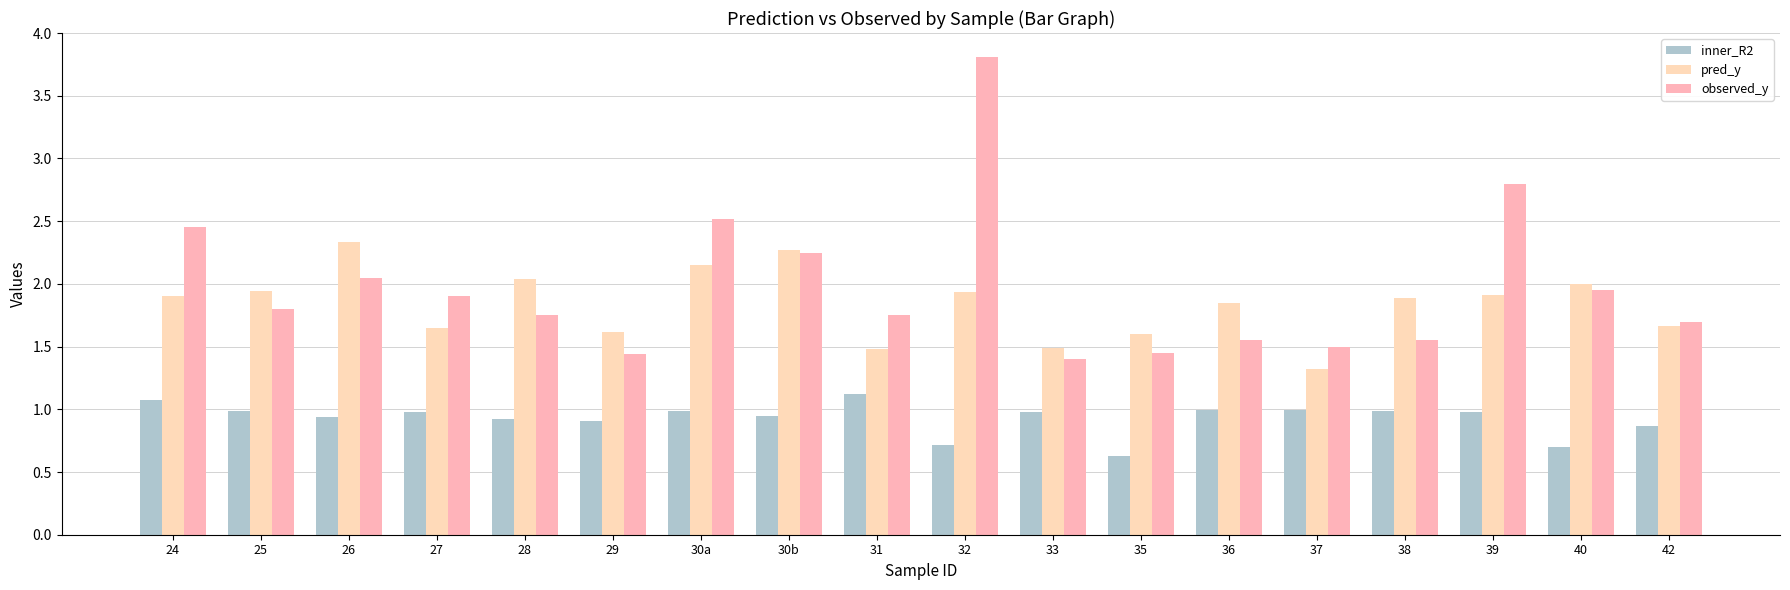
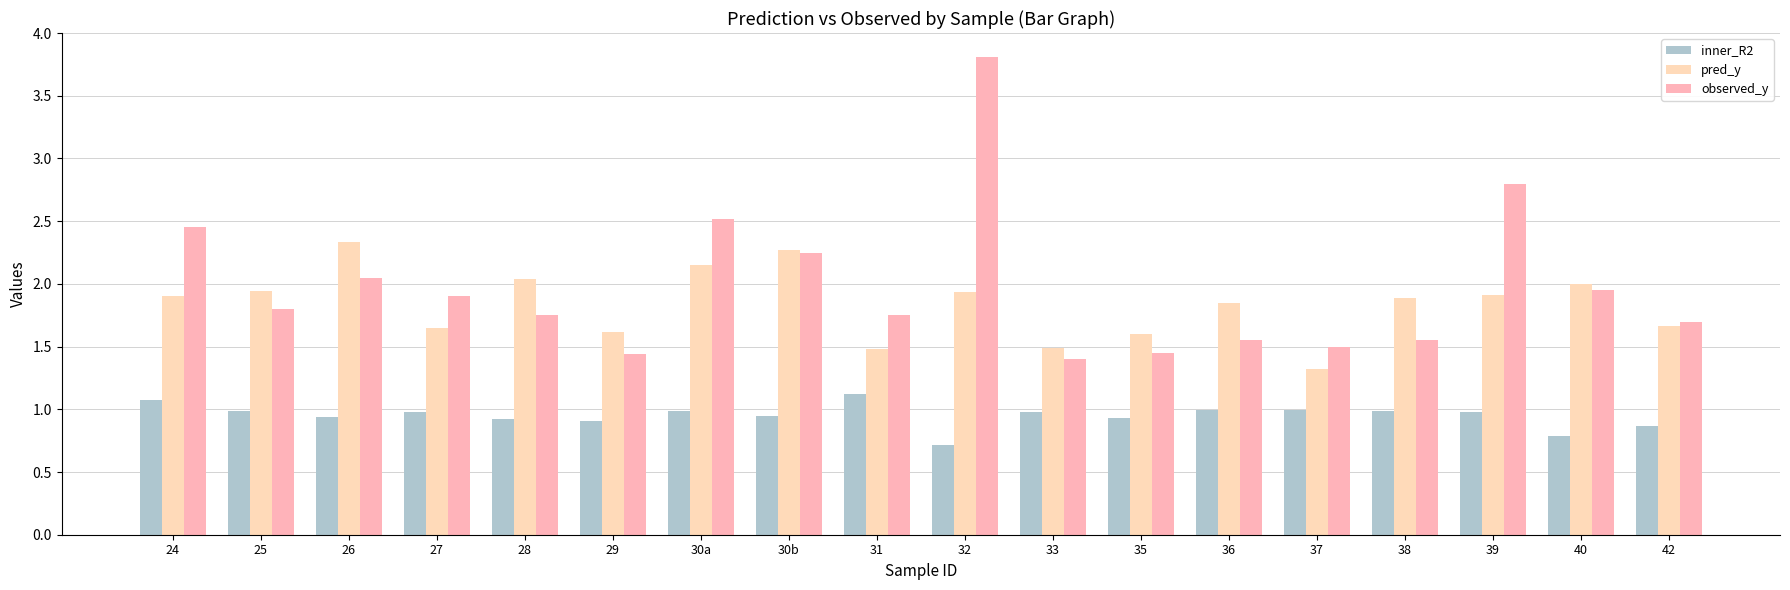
  {
    "inner_R2": {
      "24": 1.07,
      "25": 0.98,
      "26": 0.94,
      "27": 0.98,
      "28": 0.92,
      "29": 0.90,
      "30a": 0.98,
      "30b": 0.95,
      "31": 1.12,
      "32": 0.72,
      "33": 0.98,
-     "35": 0.62,
+     "35": 0.93,
      "36": 0.99,
      "37": 0.99,
      "38": 0.99,
      "39": 0.98,
-     "40": 0.70,
+     "40": 0.79,
      "42": 0.86
    }
  }
